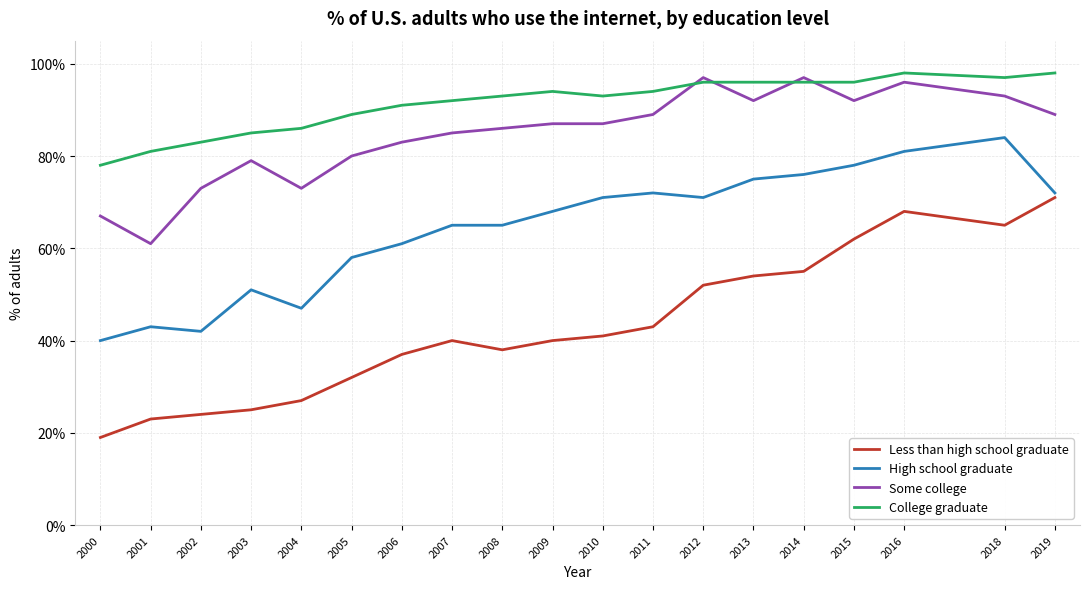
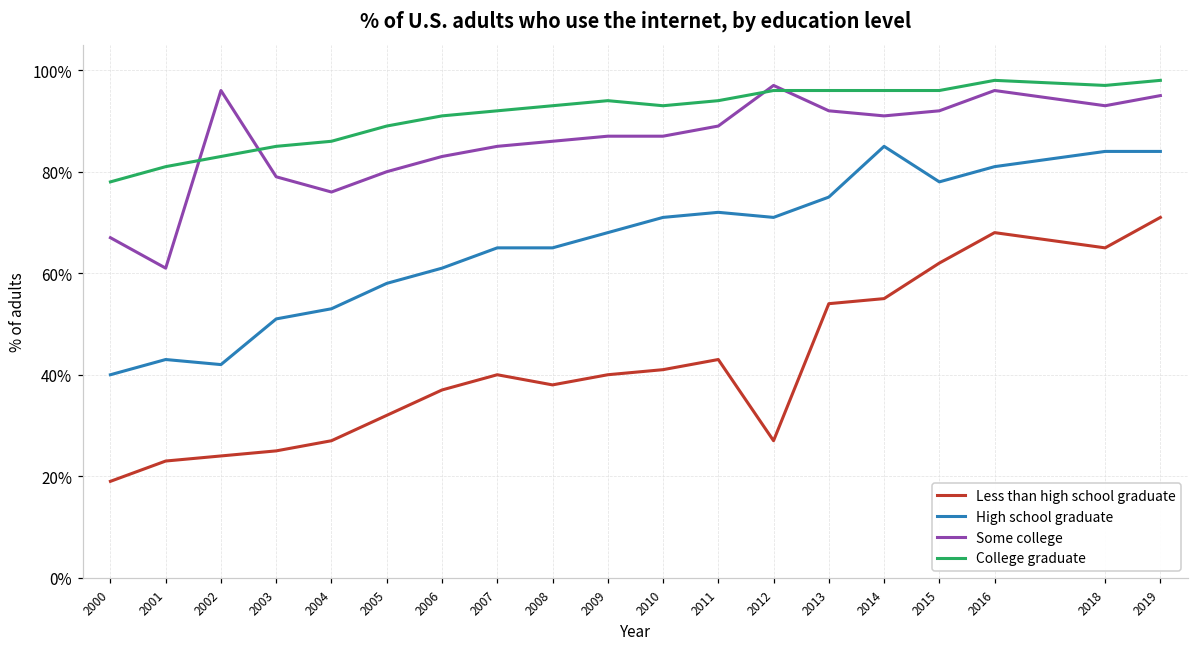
  {
    "Less than high school graduate": {
      "2000": "19%",
      "2001": "23%",
      "2002": "24%",
      "2003": "25%",
      "2004": "27%",
      "2005": "32%",
      "2006": "37%",
      "2007": "40%",
      "2008": "38%",
      "2009": "40%",
      "2010": "41%",
      "2011": "43%",
-     "2012": "52%",
+     "2012": "27%",
      "2013": "54%",
      "2014": "55%",
      "2015": "62%",
      "2016": "68%",
      "2018": "65%",
      "2019": "71%"
    },
    "High school graduate": {
      "2000": "40%",
      "2001": "43%",
      "2002": "42%",
      "2003": "51%",
-     "2004": "47%",
+     "2004": "53%",
      "2005": "58%",
      "2006": "61%",
      "2007": "65%",
      "2008": "65%",
      "2009": "68%",
      "2010": "71%",
      "2011": "72%",
      "2012": "71%",
      "2013": "75%",
-     "2014": "76%",
+     "2014": "85%",
      "2015": "78%",
      "2016": "81%",
      "2018": "84%",
-     "2019": "72%"
+     "2019": "84%"
    },
    "Some college": {
      "2000": "67%",
      "2001": "61%",
-     "2002": "73%",
+     "2002": "96%",
      "2003": "79%",
-     "2004": "73%",
+     "2004": "76%",
      "2005": "80%",
      "2006": "83%",
      "2007": "85%",
      "2008": "86%",
      "2009": "87%",
      "2010": "87%",
      "2011": "89%",
      "2012": "97%",
      "2013": "92%",
-     "2014": "97%",
+     "2014": "91%",
      "2015": "92%",
      "2016": "96%",
      "2018": "93%",
-     "2019": "89%"
+     "2019": "95%"
    },
    "College graduate": {
      "2000": "78%",
      "2001": "81%",
      "2002": "83%",
      "2003": "85%",
      "2004": "86%",
      "2005": "89%",
      "2006": "91%",
      "2007": "92%",
      "2008": "93%",
      "2009": "94%",
      "2010": "93%",
      "2011": "94%",
      "2012": "96%",
      "2013": "96%",
      "2014": "96%",
      "2015": "96%",
      "2016": "98%",
      "2018": "97%",
      "2019": "98%"
    }
  }
